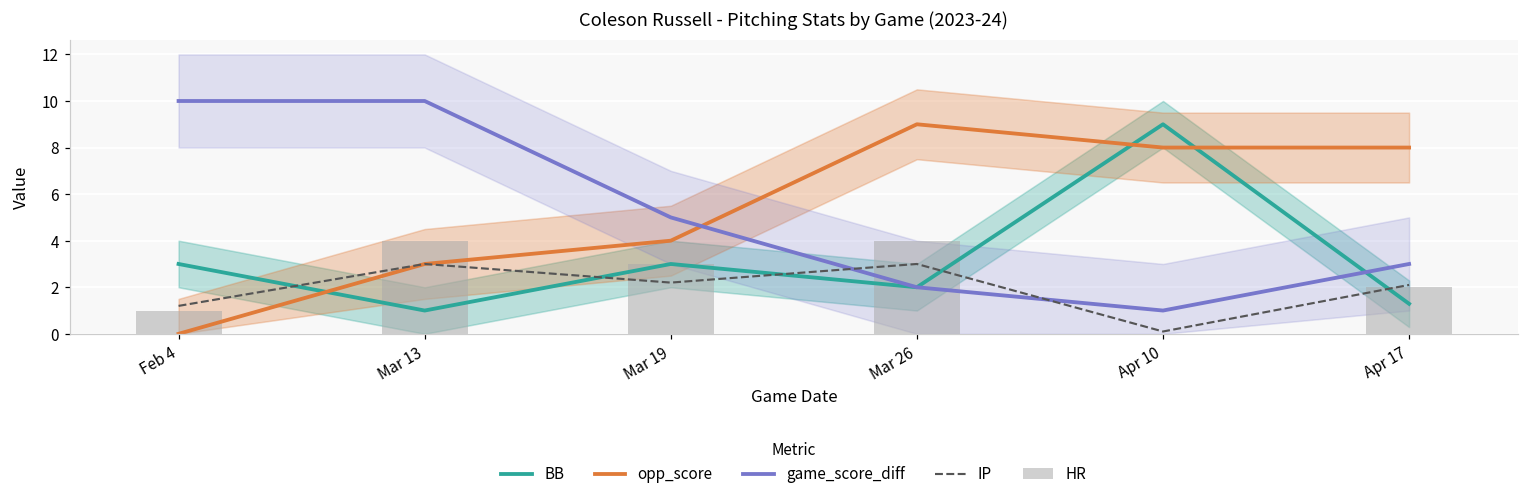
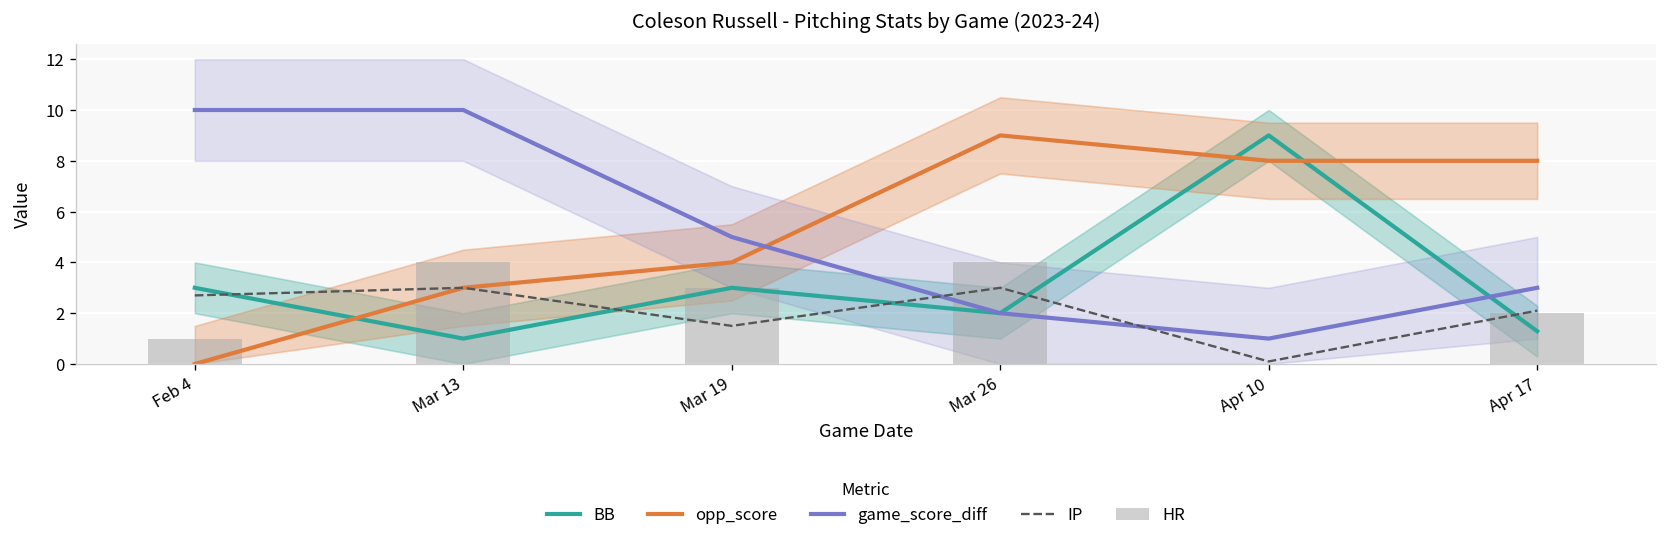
  {
    "IP": {
-     "Feb 4": 1.2,
-     "Mar 19": 2.2,
+     "Feb 4": 2.7,
+     "Mar 19": 1.5,
      "Apr 10": 0.1,
      "Apr 17": 2.1
    }
  }
